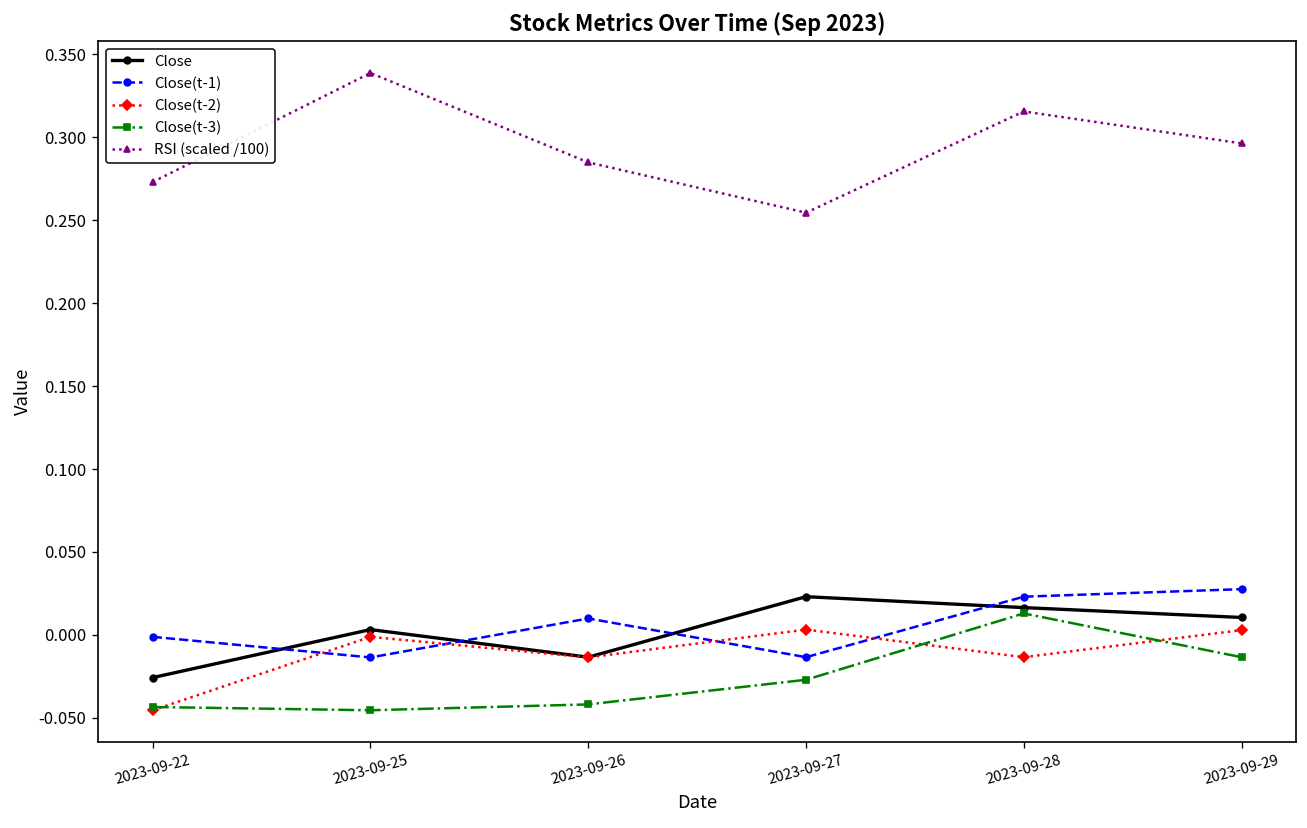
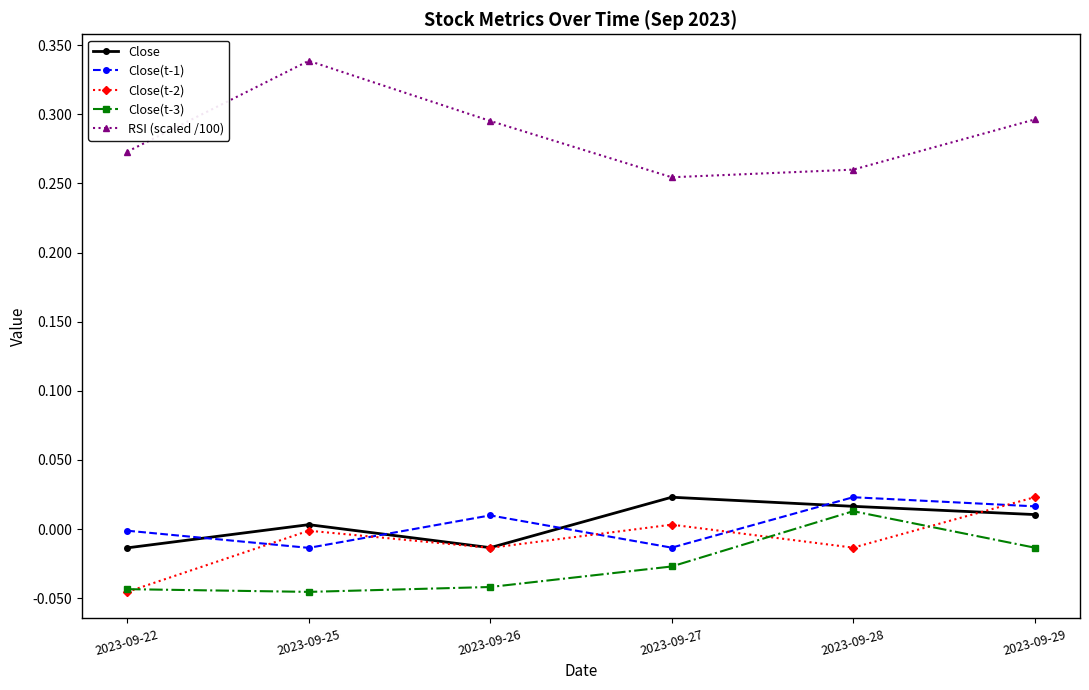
  {
    "Close": {
-     "2023-09-22": -0.026,
+     "2023-09-22": -0.014,
      "2023-09-25": 0.003,
      "2023-09-27": 0.023,
      "2023-09-28": 0.016,
      "2023-09-29": 0.011
    },
    "Close(t-1)": {
      "2023-09-22": -0.001,
      "2023-09-25": -0.014,
      "2023-09-26": 0.010,
      "2023-09-27": -0.013,
      "2023-09-28": 0.023,
-     "2023-09-29": 0.028
+     "2023-09-29": 0.016
    },
    "Close(t-2)": {
      "2023-09-22": -0.045,
      "2023-09-25": -0.001,
      "2023-09-27": 0.003,
      "2023-09-28": -0.013,
-     "2023-09-29": 0.003
+     "2023-09-29": 0.023
    },
    "Close(t-3)": {
      "2023-09-22": -0.043,
      "2023-09-25": -0.045,
      "2023-09-26": -0.042,
      "2023-09-27": -0.027,
      "2023-09-28": 0.013,
      "2023-09-29": -0.013
    },
    "RSI (scaled /100)": {
      "2023-09-22": 0.273,
      "2023-09-25": 0.339,
-     "2023-09-26": 0.285,
+     "2023-09-26": 0.295,
      "2023-09-27": 0.254,
-     "2023-09-28": 0.316,
+     "2023-09-28": 0.260,
      "2023-09-29": 0.296
    }
  }
